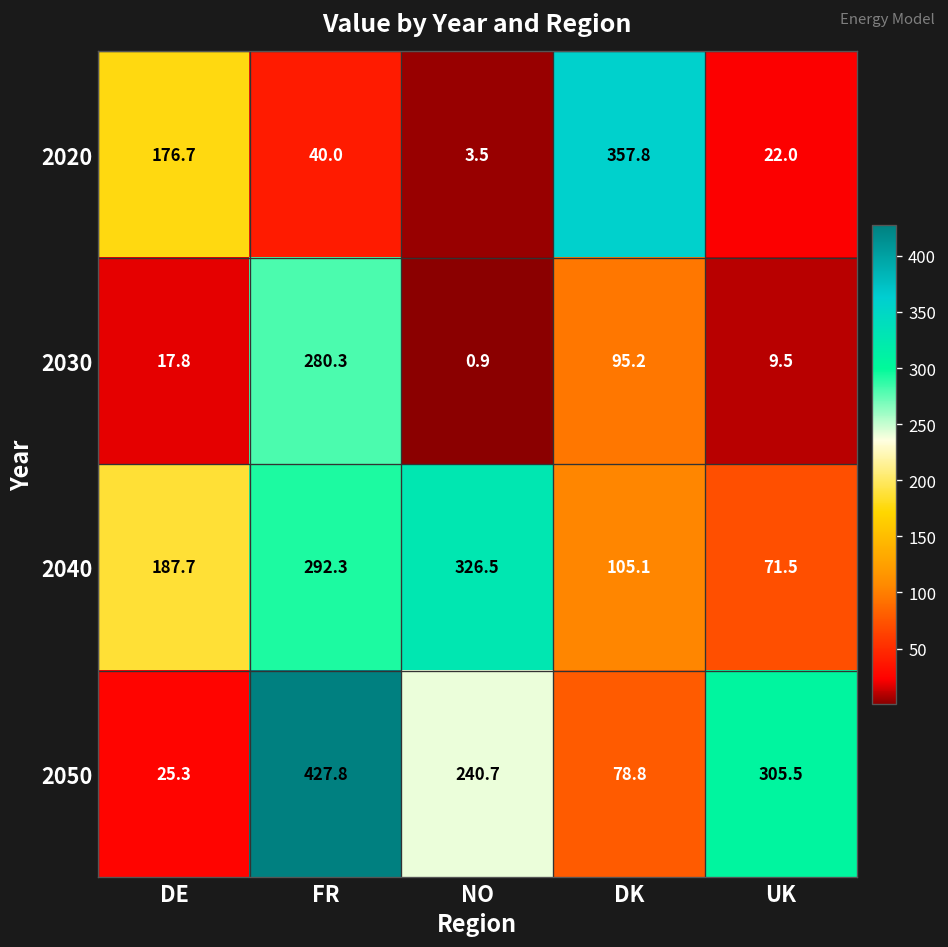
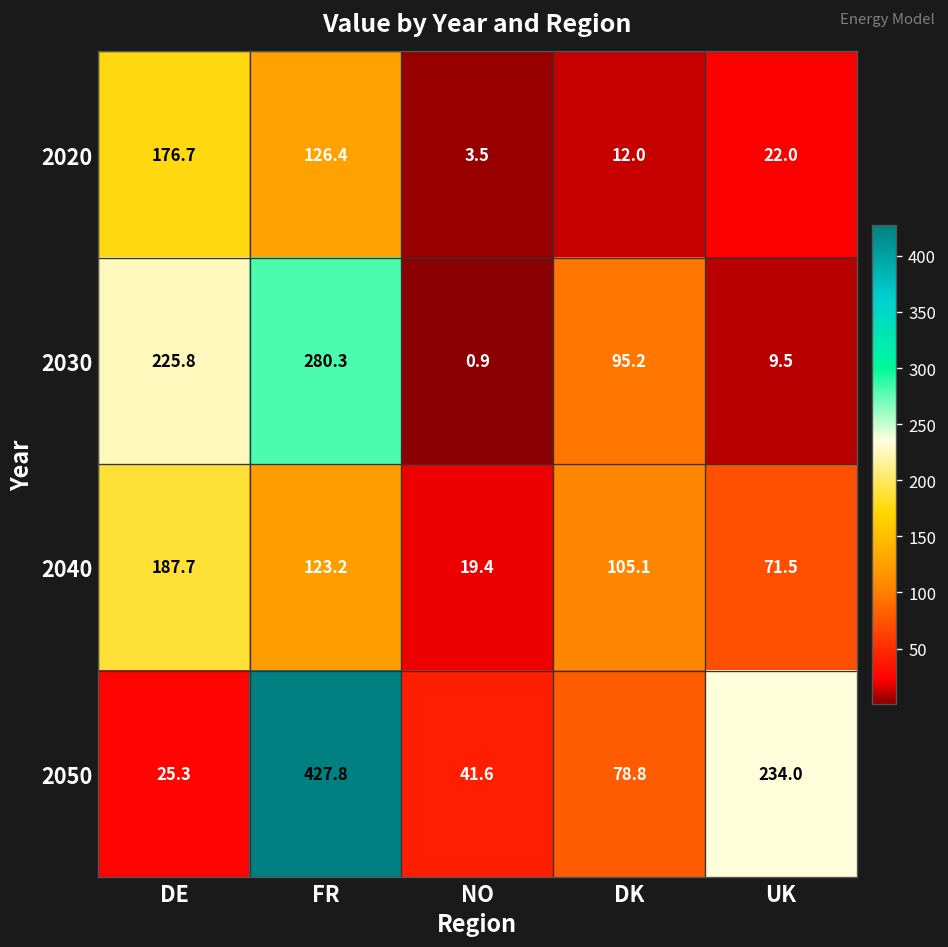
  {
    "2020": {
      "DE": 176.7,
-     "FR": 40.0,
+     "FR": 126.4,
      "NO": 3.5,
-     "DK": 357.8,
+     "DK": 12.0,
      "UK": 22.0
    },
    "2030": {
-     "DE": 17.8,
+     "DE": 225.8,
      "FR": 280.3,
      "NO": 0.9,
      "DK": 95.2,
      "UK": 9.5
    },
    "2040": {
      "DE": 187.7,
-     "FR": 292.3,
-     "NO": 326.5,
+     "FR": 123.2,
+     "NO": 19.4,
      "DK": 105.1,
      "UK": 71.5
    },
    "2050": {
      "DE": 25.3,
      "FR": 427.8,
-     "NO": 240.7,
+     "NO": 41.6,
      "DK": 78.8,
-     "UK": 305.5
+     "UK": 234.0
    }
  }
